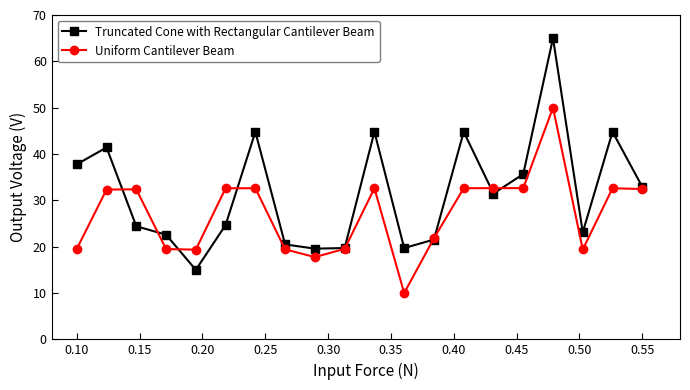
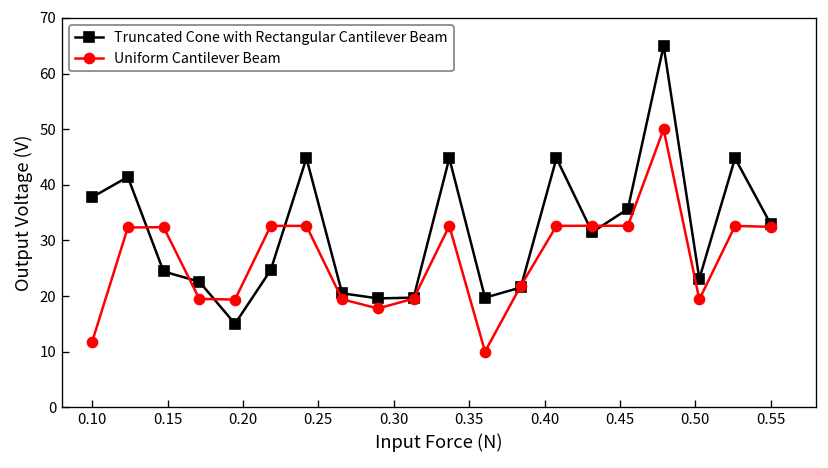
  {
    "Truncated Cone with Rectangular Cantilever Beam": {
      "0.10": 38
    },
    "Uniform Cantilever Beam": {
-     "0.10": 20
+     "0.10": 12
    }
  }
